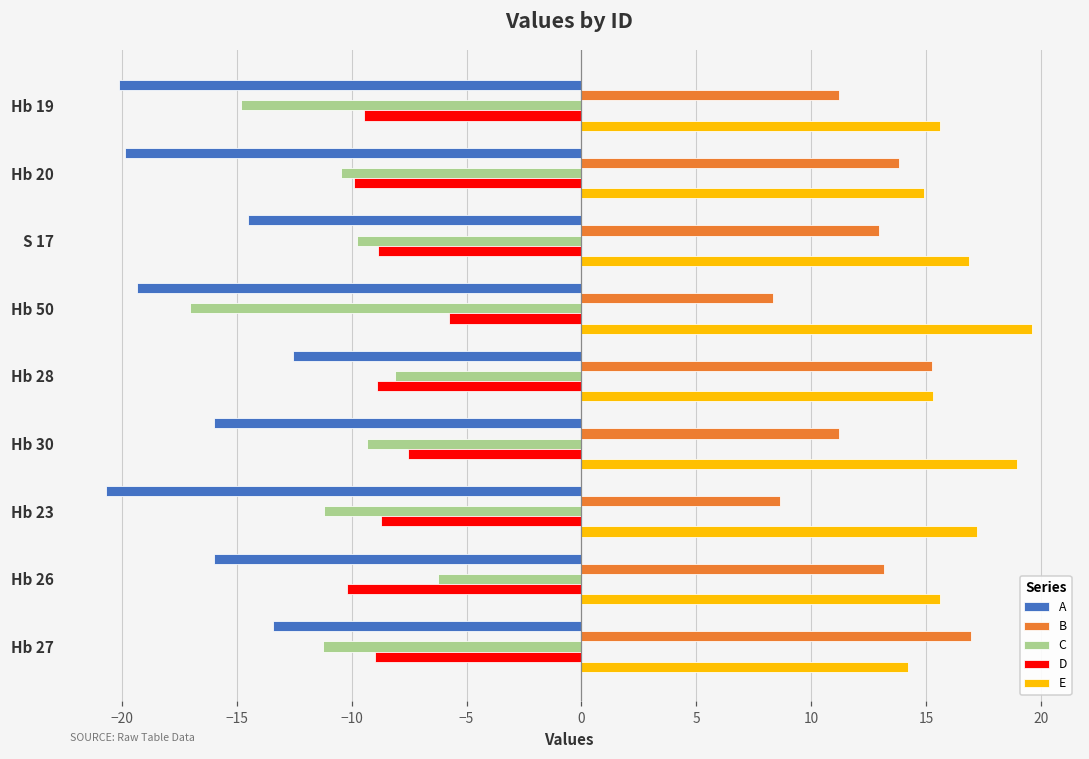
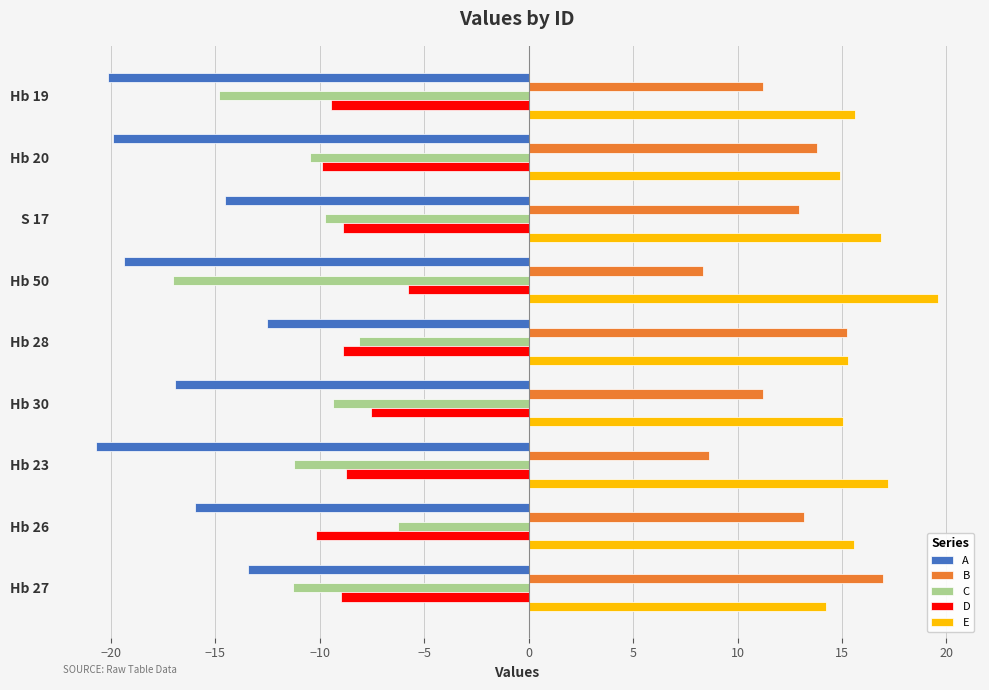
  {
    "A": {
      "Hb 19": -20.1,
      "Hb 20": -19.9,
      "S 17": -14.5,
      "Hb 50": -19.3,
      "Hb 28": -12.5,
-     "Hb 30": -16.0,
+     "Hb 30": -16.9,
      "Hb 23": -20.7,
      "Hb 26": -16.0,
      "Hb 27": -13.4
    },
    "B": {
      "Hb 19": 11.2,
      "Hb 20": 13.8,
      "S 17": 12.9,
      "Hb 50": 8.3,
      "Hb 28": 15.2,
      "Hb 30": 11.2,
      "Hb 23": 8.6,
      "Hb 26": 13.2,
      "Hb 27": 17.0
    },
    "C": {
      "Hb 19": -14.8,
      "Hb 20": -10.5,
      "S 17": -9.8,
      "Hb 50": -17.0,
      "Hb 28": -8.1,
      "Hb 30": -9.4,
      "Hb 23": -11.2,
      "Hb 26": -6.2,
      "Hb 27": -11.3
    },
    "D": {
      "Hb 19": -9.5,
      "Hb 20": -9.9,
      "S 17": -8.9,
      "Hb 50": -5.8,
      "Hb 28": -8.9,
      "Hb 30": -7.5,
      "Hb 23": -8.7,
      "Hb 26": -10.2,
      "Hb 27": -9.0
    },
    "E": {
      "Hb 19": 15.6,
      "Hb 20": 14.9,
      "S 17": 16.9,
      "Hb 50": 19.6,
      "Hb 28": 15.3,
-     "Hb 30": 18.9,
+     "Hb 30": 15.0,
      "Hb 23": 17.2,
      "Hb 26": 15.6,
      "Hb 27": 14.2
    }
  }
